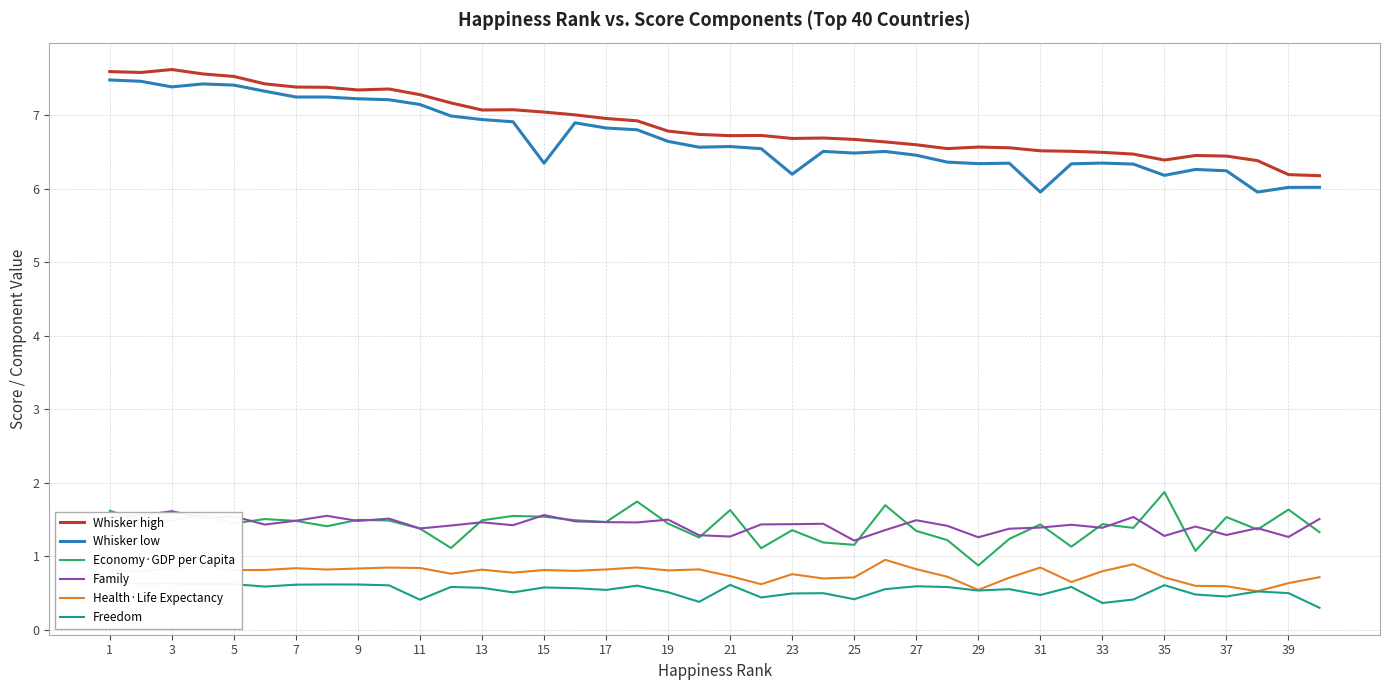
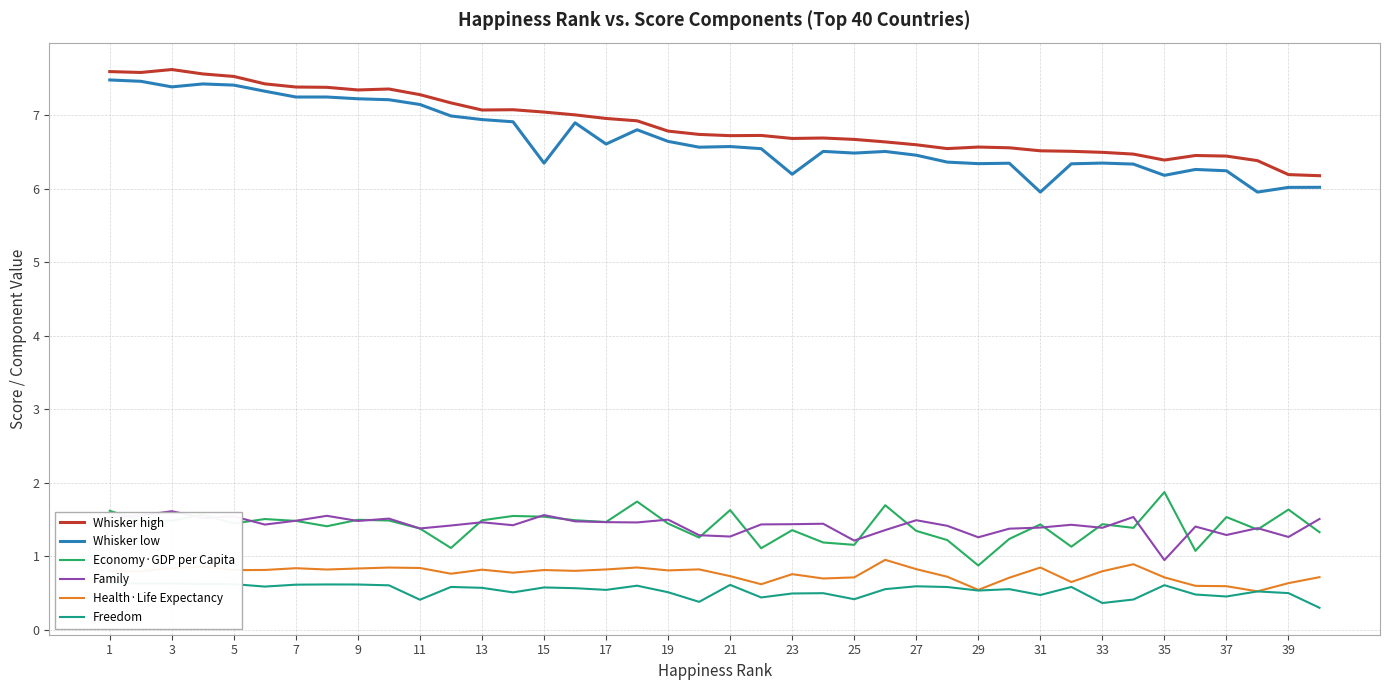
  {
    "Whisker high": {
      "1": 7.6,
      "3": 7.6,
      "5": 7.5,
      "7": 7.4,
      "9": 7.3,
      "11": 7.3,
      "13": 7.1,
      "15": 7.0,
      "17": 7.0,
      "19": 6.8,
      "21": 6.7,
      "23": 6.7,
      "25": 6.7,
      "27": 6.6,
      "29": 6.6,
      "31": 6.5,
      "33": 6.5,
      "35": 6.4,
      "37": 6.4,
      "39": 6.2
    },
    "Whisker low": {
      "1": 7.5,
      "3": 7.4,
      "5": 7.4,
      "7": 7.2,
      "9": 7.2,
      "11": 7.1,
      "13": 6.9,
      "15": 6.3,
-     "17": 6.8,
+     "17": 6.6,
      "19": 6.6,
      "21": 6.6,
      "23": 6.2,
      "25": 6.5,
      "27": 6.5,
      "29": 6.3,
      "31": 6.0,
      "33": 6.3,
      "35": 6.2,
      "37": 6.2,
      "39": 6.0
    },
    "Family": {
      "3": 1.6,
      "19": 1.5,
      "21": 1.3,
      "23": 1.4,
      "25": 1.2,
      "27": 1.5,
      "29": 1.3,
      "31": 1.4,
      "33": 1.4,
-     "35": 1.3,
+     "35": 0.9,
      "37": 1.3,
      "39": 1.3
    },
    "Health·Life Expectancy": {
      "7": 0.8,
      "9": 0.8,
      "11": 0.8,
      "13": 0.8,
      "15": 0.8,
      "17": 0.8,
      "19": 0.8,
      "21": 0.7,
      "23": 0.8,
      "25": 0.7,
      "27": 0.8,
      "31": 0.8,
      "33": 0.8,
      "35": 0.7,
      "37": 0.6,
      "39": 0.6
    }
  }
